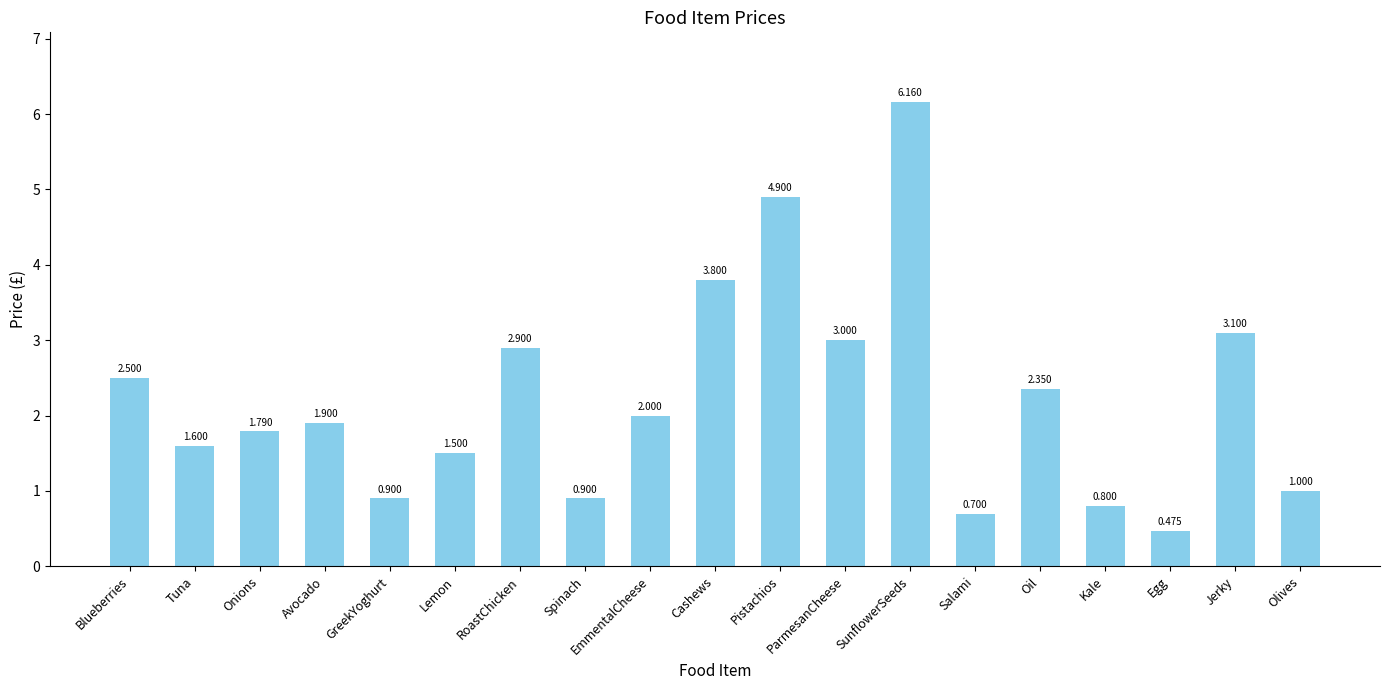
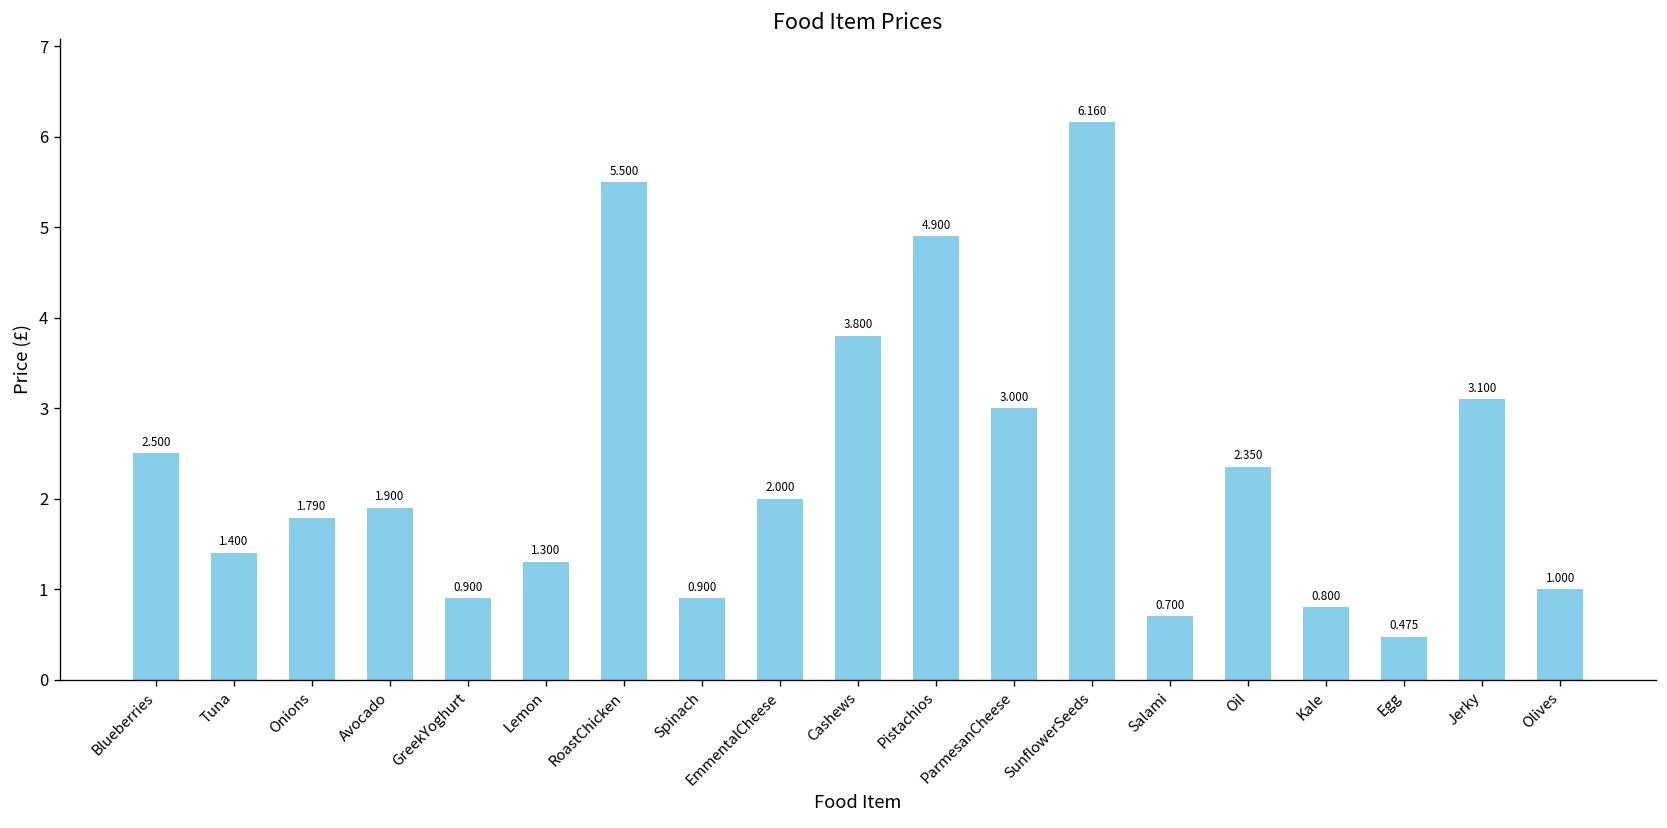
  {
    "Blueberries": 2.500,
-   "Tuna": 1.600,
+   "Tuna": 1.400,
    "Onions": 1.790,
    "Avocado": 1.900,
    "GreekYoghurt": 0.900,
-   "Lemon": 1.500,
-   "RoastChicken": 2.900,
+   "Lemon": 1.300,
+   "RoastChicken": 5.500,
    "Spinach": 0.900,
    "EmmentalCheese": 2.000,
    "Cashews": 3.800,
    "Pistachios": 4.900,
    "ParmesanCheese": 3.000,
    "SunflowerSeeds": 6.160,
    "Salami": 0.700,
    "Oil": 2.350,
    "Kale": 0.800,
    "Egg": 0.475,
    "Jerky": 3.100,
    "Olives": 1.000
  }
